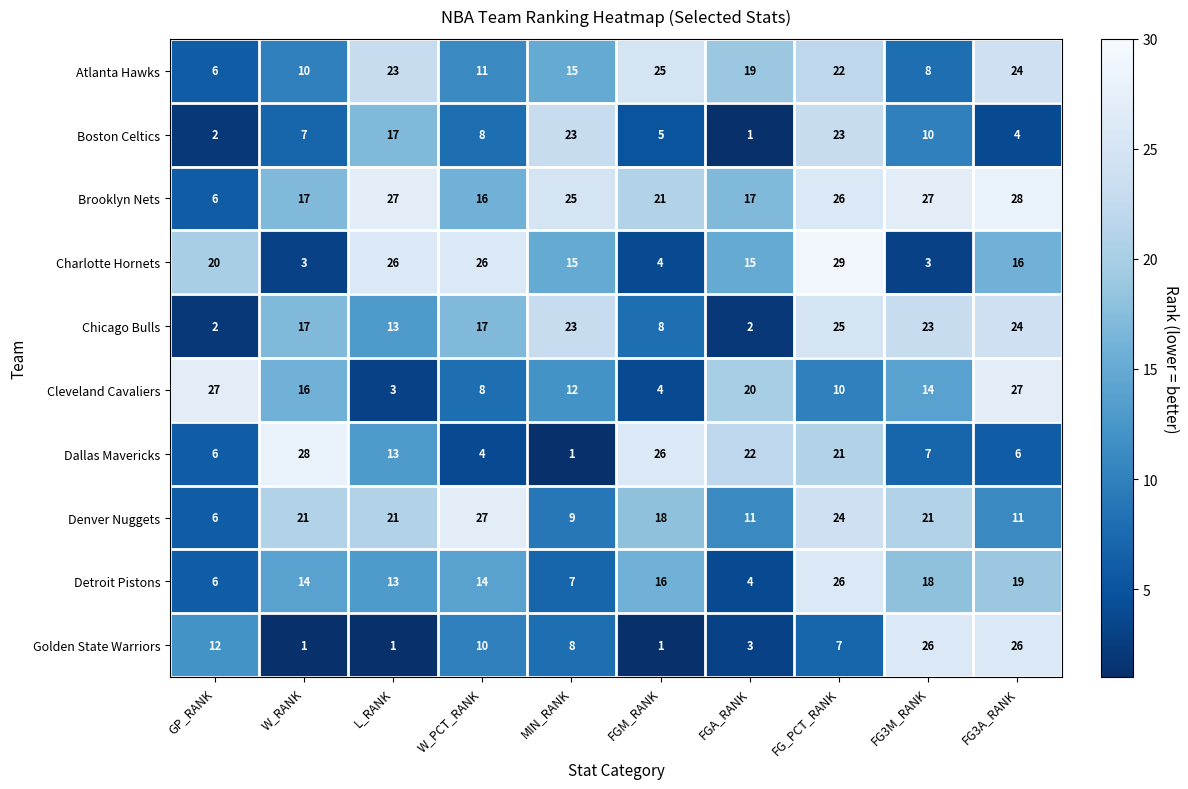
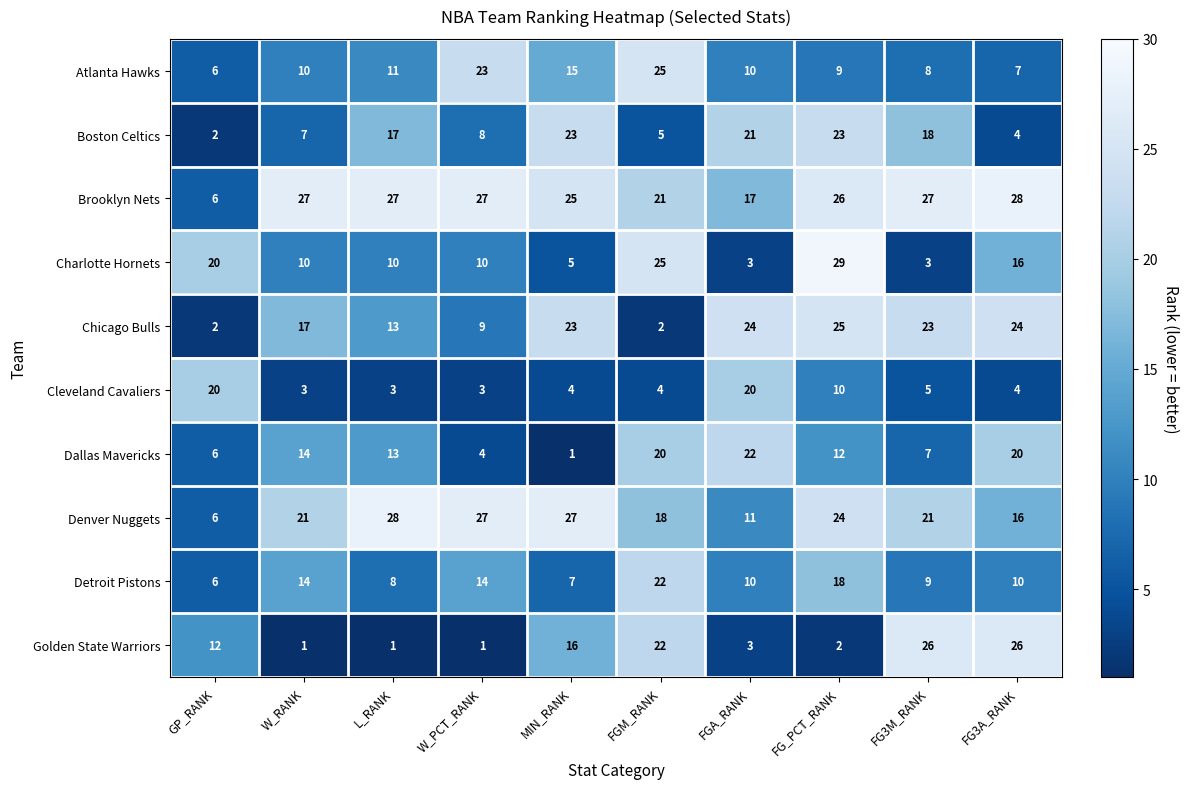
  {
    "Atlanta Hawks": {
      "GP_RANK": 6,
      "W_RANK": 10,
-     "L_RANK": 23,
-     "W_PCT_RANK": 11,
+     "L_RANK": 11,
+     "W_PCT_RANK": 23,
      "MIN_RANK": 15,
      "FGM_RANK": 25,
-     "FGA_RANK": 19,
-     "FG_PCT_RANK": 22,
+     "FGA_RANK": 10,
+     "FG_PCT_RANK": 9,
      "FG3M_RANK": 8,
-     "FG3A_RANK": 24
+     "FG3A_RANK": 7
    },
    "Boston Celtics": {
      "GP_RANK": 2,
      "W_RANK": 7,
      "L_RANK": 17,
      "W_PCT_RANK": 8,
      "MIN_RANK": 23,
      "FGM_RANK": 5,
-     "FGA_RANK": 1,
+     "FGA_RANK": 21,
      "FG_PCT_RANK": 23,
-     "FG3M_RANK": 10,
+     "FG3M_RANK": 18,
      "FG3A_RANK": 4
    },
    "Brooklyn Nets": {
      "GP_RANK": 6,
-     "W_RANK": 17,
+     "W_RANK": 27,
      "L_RANK": 27,
-     "W_PCT_RANK": 16,
+     "W_PCT_RANK": 27,
      "MIN_RANK": 25,
      "FGM_RANK": 21,
      "FGA_RANK": 17,
      "FG_PCT_RANK": 26,
      "FG3M_RANK": 27,
      "FG3A_RANK": 28
    },
    "Charlotte Hornets": {
      "GP_RANK": 20,
-     "W_RANK": 3,
-     "L_RANK": 26,
-     "W_PCT_RANK": 26,
-     "MIN_RANK": 15,
-     "FGM_RANK": 4,
-     "FGA_RANK": 15,
+     "W_RANK": 10,
+     "L_RANK": 10,
+     "W_PCT_RANK": 10,
+     "MIN_RANK": 5,
+     "FGM_RANK": 25,
+     "FGA_RANK": 3,
      "FG_PCT_RANK": 29,
      "FG3M_RANK": 3,
      "FG3A_RANK": 16
    },
    "Chicago Bulls": {
      "GP_RANK": 2,
      "W_RANK": 17,
      "L_RANK": 13,
-     "W_PCT_RANK": 17,
+     "W_PCT_RANK": 9,
      "MIN_RANK": 23,
-     "FGM_RANK": 8,
-     "FGA_RANK": 2,
+     "FGM_RANK": 2,
+     "FGA_RANK": 24,
      "FG_PCT_RANK": 25,
      "FG3M_RANK": 23,
      "FG3A_RANK": 24
    },
    "Cleveland Cavaliers": {
-     "GP_RANK": 27,
-     "W_RANK": 16,
+     "GP_RANK": 20,
+     "W_RANK": 3,
      "L_RANK": 3,
-     "W_PCT_RANK": 8,
-     "MIN_RANK": 12,
+     "W_PCT_RANK": 3,
+     "MIN_RANK": 4,
      "FGM_RANK": 4,
      "FGA_RANK": 20,
      "FG_PCT_RANK": 10,
-     "FG3M_RANK": 14,
-     "FG3A_RANK": 27
+     "FG3M_RANK": 5,
+     "FG3A_RANK": 4
    },
    "Dallas Mavericks": {
      "GP_RANK": 6,
-     "W_RANK": 28,
+     "W_RANK": 14,
      "L_RANK": 13,
      "W_PCT_RANK": 4,
      "MIN_RANK": 1,
-     "FGM_RANK": 26,
+     "FGM_RANK": 20,
      "FGA_RANK": 22,
-     "FG_PCT_RANK": 21,
+     "FG_PCT_RANK": 12,
      "FG3M_RANK": 7,
-     "FG3A_RANK": 6
+     "FG3A_RANK": 20
    },
    "Denver Nuggets": {
      "GP_RANK": 6,
      "W_RANK": 21,
-     "L_RANK": 21,
+     "L_RANK": 28,
      "W_PCT_RANK": 27,
-     "MIN_RANK": 9,
+     "MIN_RANK": 27,
      "FGM_RANK": 18,
      "FGA_RANK": 11,
      "FG_PCT_RANK": 24,
      "FG3M_RANK": 21,
-     "FG3A_RANK": 11
+     "FG3A_RANK": 16
    },
    "Detroit Pistons": {
      "GP_RANK": 6,
      "W_RANK": 14,
-     "L_RANK": 13,
+     "L_RANK": 8,
      "W_PCT_RANK": 14,
      "MIN_RANK": 7,
-     "FGM_RANK": 16,
-     "FGA_RANK": 4,
-     "FG_PCT_RANK": 26,
-     "FG3M_RANK": 18,
-     "FG3A_RANK": 19
+     "FGM_RANK": 22,
+     "FGA_RANK": 10,
+     "FG_PCT_RANK": 18,
+     "FG3M_RANK": 9,
+     "FG3A_RANK": 10
    },
    "Golden State Warriors": {
      "GP_RANK": 12,
      "W_RANK": 1,
      "L_RANK": 1,
-     "W_PCT_RANK": 10,
-     "MIN_RANK": 8,
-     "FGM_RANK": 1,
+     "W_PCT_RANK": 1,
+     "MIN_RANK": 16,
+     "FGM_RANK": 22,
      "FGA_RANK": 3,
-     "FG_PCT_RANK": 7,
+     "FG_PCT_RANK": 2,
      "FG3M_RANK": 26,
      "FG3A_RANK": 26
    }
  }
